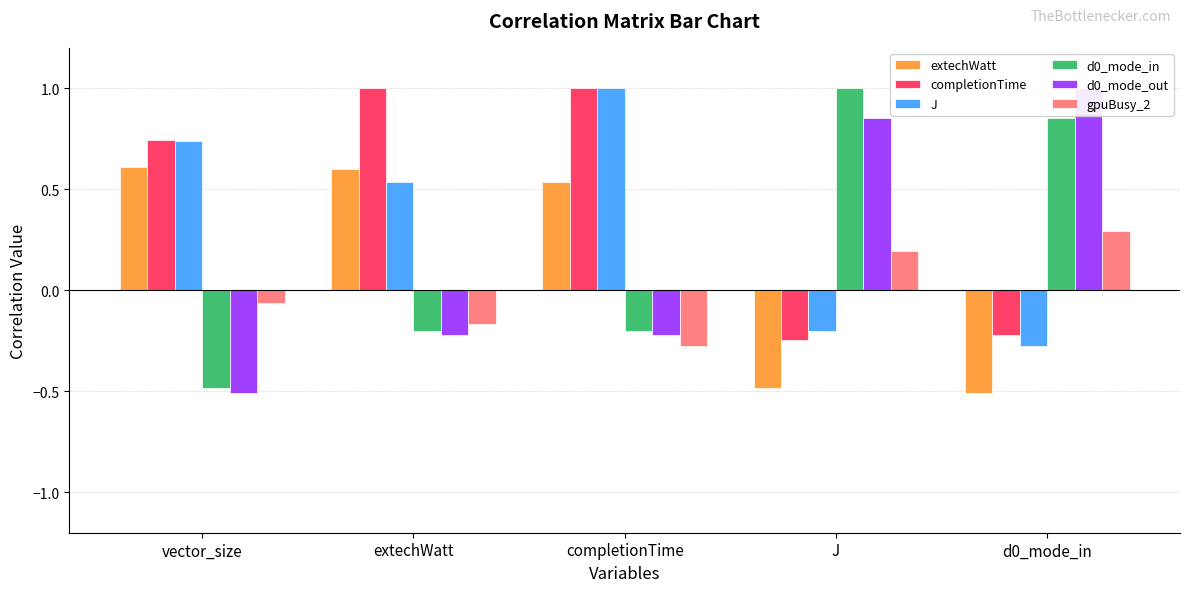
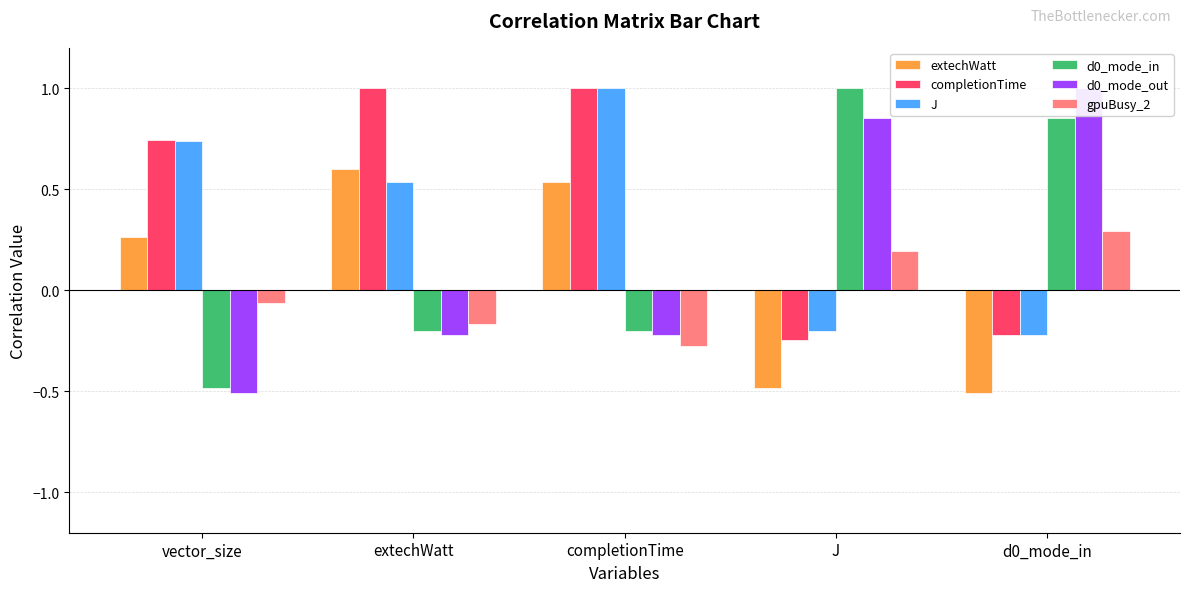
  {
    "extechWatt": {
-     "vector_size": 0.61,
+     "vector_size": 0.27,
      "extechWatt": 0.60,
      "completionTime": 0.54,
      "J": -0.49,
      "d0_mode_in": -0.51
    },
    "completionTime": {
      "vector_size": 0.74,
      "extechWatt": 1.00,
      "completionTime": 1.00,
      "J": -0.25,
      "d0_mode_in": -0.22
    },
    "J": {
      "vector_size": 0.74,
      "extechWatt": 0.54,
      "completionTime": 1.00,
      "J": -0.20,
-     "d0_mode_in": -0.27
+     "d0_mode_in": -0.22
    },
    "d0_mode_in": {
      "vector_size": -0.49,
      "extechWatt": -0.20,
      "completionTime": -0.20,
      "J": 1.00,
      "d0_mode_in": 0.85
    },
    "d0_mode_out": {
      "vector_size": -0.51,
      "extechWatt": -0.22,
      "completionTime": -0.22,
      "J": 0.85
    },
    "gpuBusy_2": {
      "vector_size": -0.06,
      "extechWatt": -0.17,
      "completionTime": -0.28,
      "J": 0.19,
      "d0_mode_in": 0.29
    }
  }
